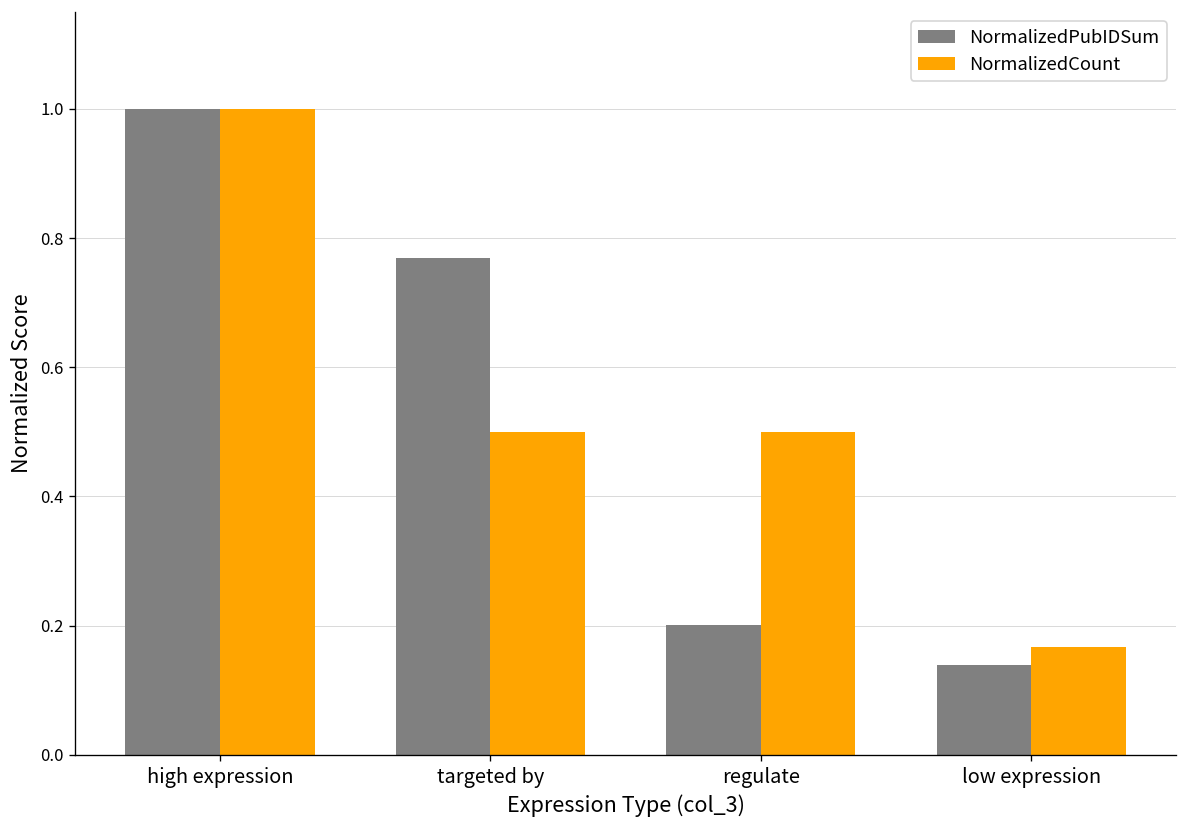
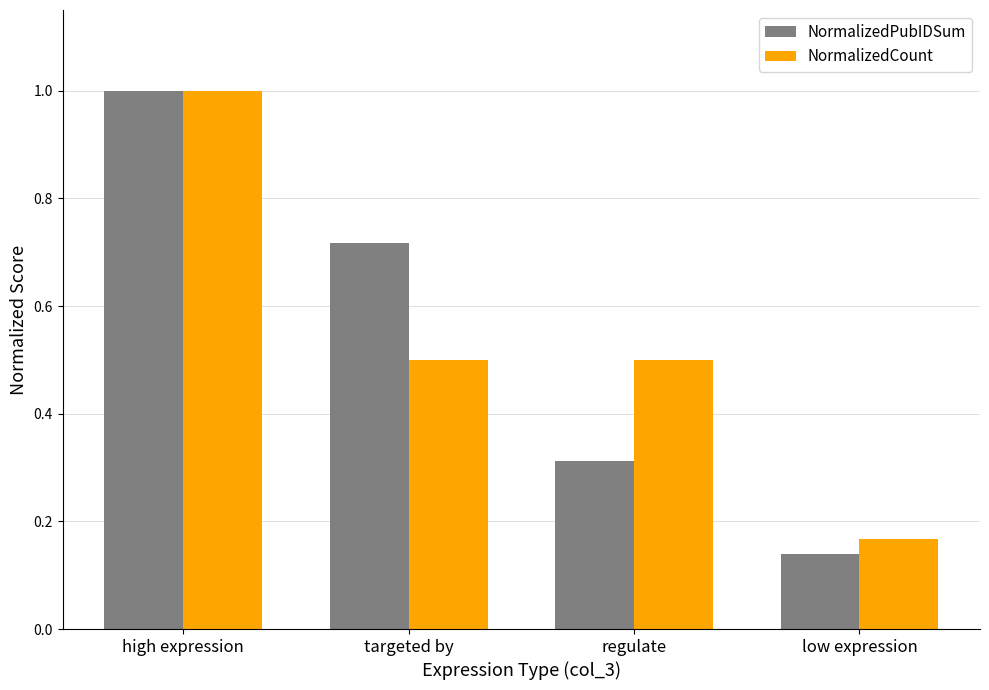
  {
    "NormalizedPubIDSum": {
      "high expression": 1.00,
-     "targeted by": 0.77,
-     "regulate": 0.20,
+     "targeted by": 0.72,
+     "regulate": 0.31,
      "low expression": 0.14
    },
    "NormalizedCount": {
      "high expression": 1.00,
      "targeted by": 0.50,
      "regulate": 0.50,
      "low expression": 0.17
    }
  }
